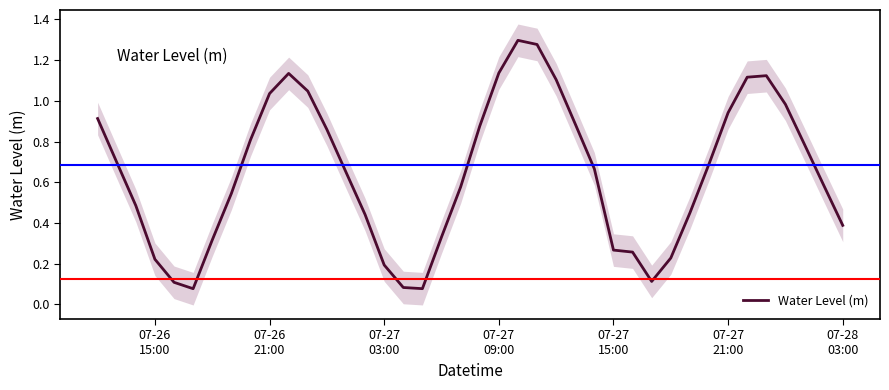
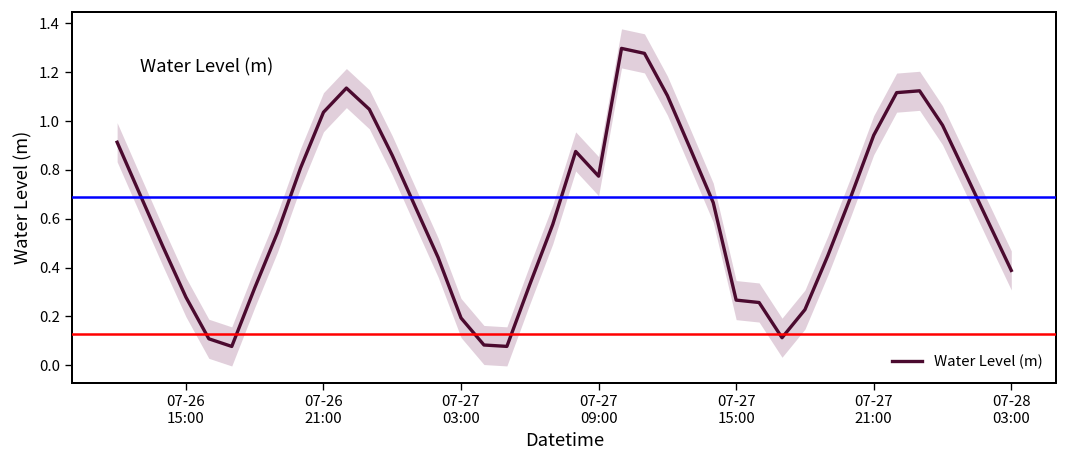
  {
    "Water Level (m)": {
-     "07-26 15:00": 0.22,
+     "07-26 15:00": 0.28,
      "07-26 21:00": 1.04,
      "07-27 03:00": 0.19,
-     "07-27 09:00": 1.14,
+     "07-27 09:00": 0.77,
      "07-27 15:00": 0.27,
      "07-27 21:00": 0.94,
      "07-28 03:00": 0.39
    }
  }
